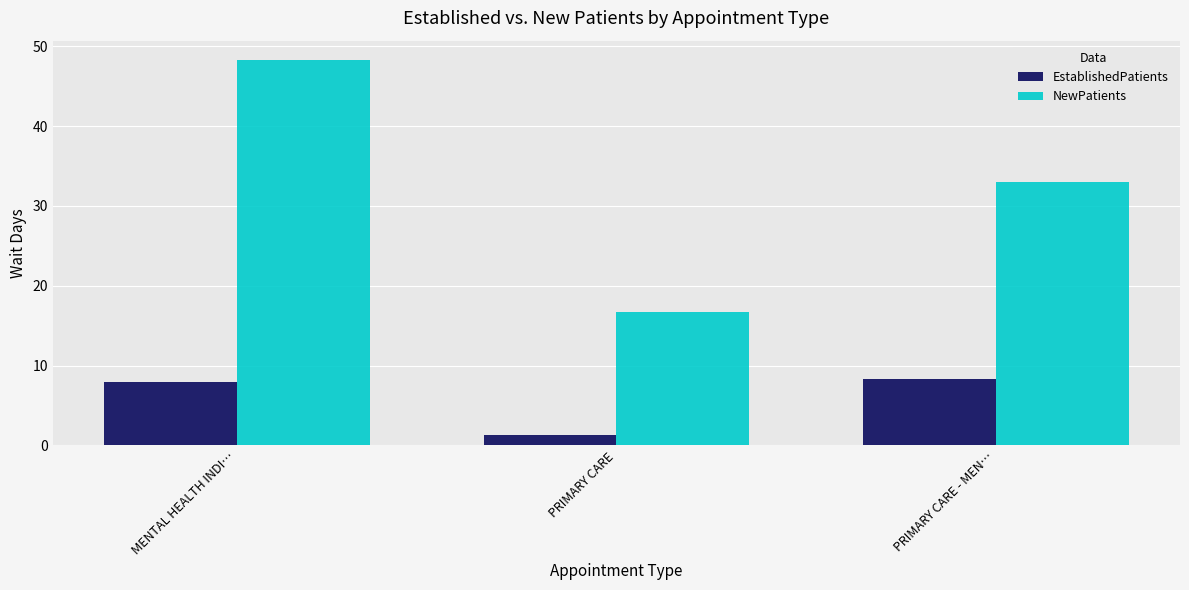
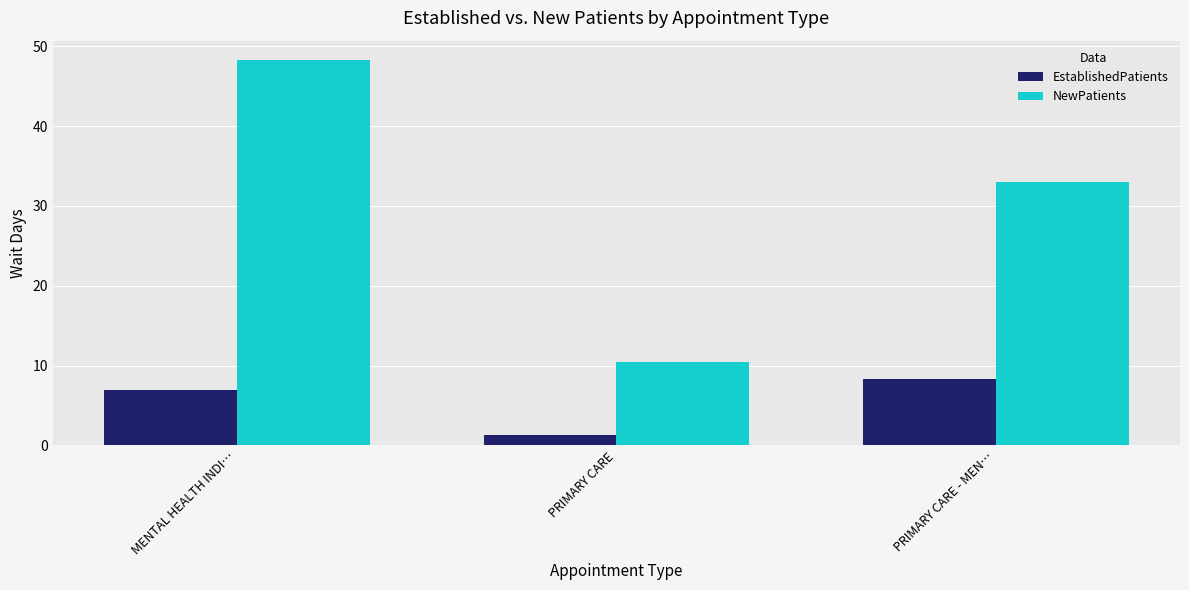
  {
    "EstablishedPatients": {
-     "MENTAL HEALTH INDI…": 8,
+     "MENTAL HEALTH INDI…": 7,
      "PRIMARY CARE": 1,
      "PRIMARY CARE - MEN…": 8
    },
    "NewPatients": {
      "MENTAL HEALTH INDI…": 48,
-     "PRIMARY CARE": 17,
+     "PRIMARY CARE": 11,
      "PRIMARY CARE - MEN…": 33
    }
  }
